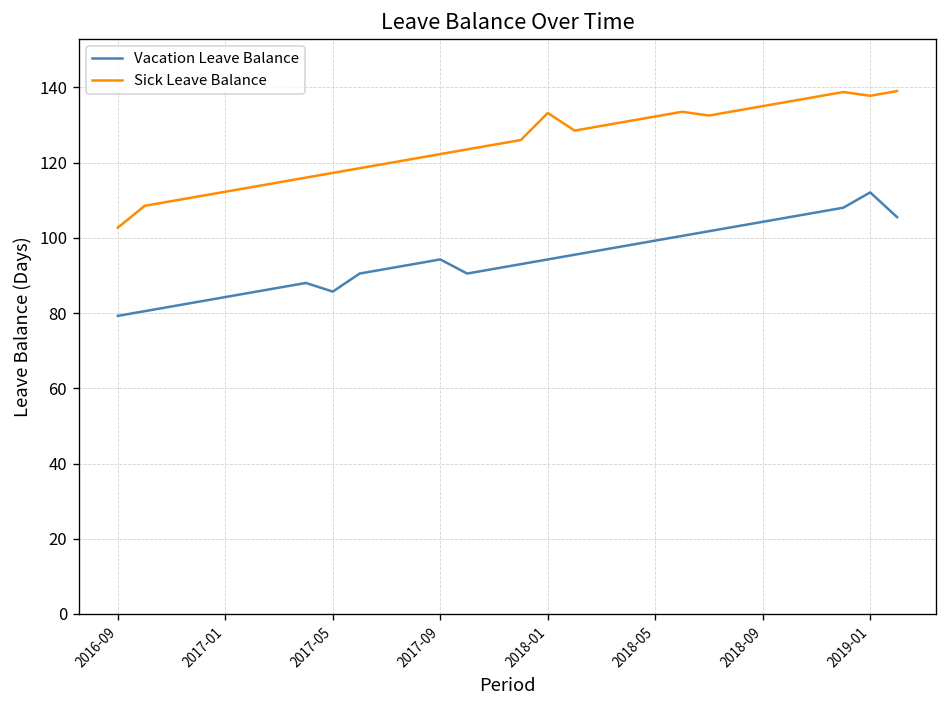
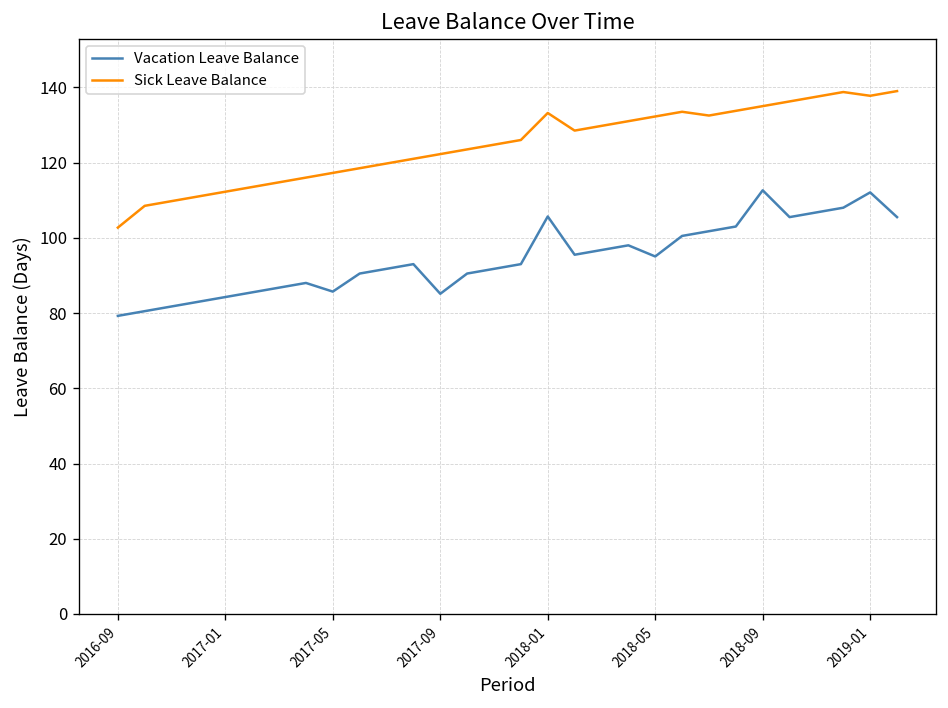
  {
    "Vacation Leave Balance": {
      "2016-09": 79,
      "2017-01": 84,
      "2017-05": 86,
-     "2017-09": 94,
-     "2018-01": 94,
-     "2018-05": 99,
-     "2018-09": 104,
+     "2017-09": 85,
+     "2018-01": 106,
+     "2018-05": 95,
+     "2018-09": 113,
      "2019-01": 112
    },
    "Sick Leave Balance": {
      "2016-09": 103,
      "2017-01": 112,
      "2017-05": 117,
      "2017-09": 122,
      "2018-01": 133,
      "2018-05": 132,
      "2018-09": 135,
      "2019-01": 138
    }
  }
